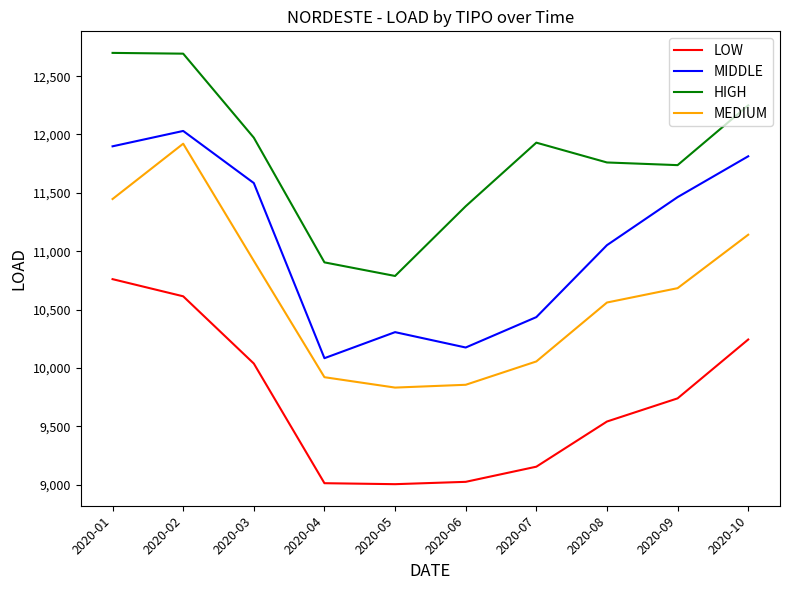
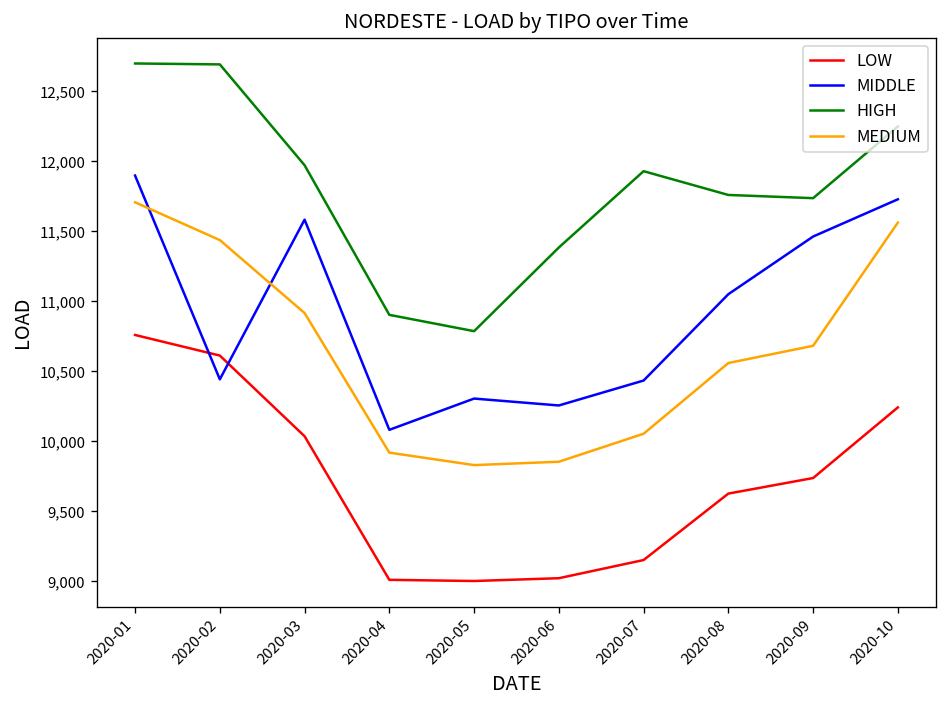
  {
    "LOW": {
      "2020-01": "10,760",
      "2020-02": "10,610",
      "2020-03": "10,040",
      "2020-04": "9,010",
      "2020-05": "9,000",
      "2020-06": "9,020",
      "2020-07": "9,150",
-     "2020-08": "9,540",
+     "2020-08": "9,630",
      "2020-09": "9,740",
      "2020-10": "10,240"
    },
    "MIDDLE": {
      "2020-01": "11,900",
-     "2020-02": "12,030",
+     "2020-02": "10,440",
      "2020-03": "11,580",
      "2020-04": "10,080",
      "2020-05": "10,310",
-     "2020-06": "10,170",
+     "2020-06": "10,260",
      "2020-07": "10,430",
      "2020-08": "11,050",
      "2020-09": "11,460",
-     "2020-10": "11,810"
+     "2020-10": "11,730"
    },
    "HIGH": {
      "2020-01": "12,700",
      "2020-02": "12,690",
      "2020-03": "11,970",
      "2020-04": "10,900",
      "2020-05": "10,790",
      "2020-06": "11,390",
      "2020-07": "11,930",
      "2020-08": "11,760",
      "2020-09": "11,740"
    },
    "MEDIUM": {
-     "2020-01": "11,450",
-     "2020-02": "11,920",
+     "2020-01": "11,710",
+     "2020-02": "11,440",
      "2020-03": "10,920",
      "2020-04": "9,920",
      "2020-05": "9,830",
      "2020-06": "9,860",
      "2020-07": "10,060",
      "2020-08": "10,560",
      "2020-09": "10,680",
-     "2020-10": "11,140"
+     "2020-10": "11,560"
    }
  }
